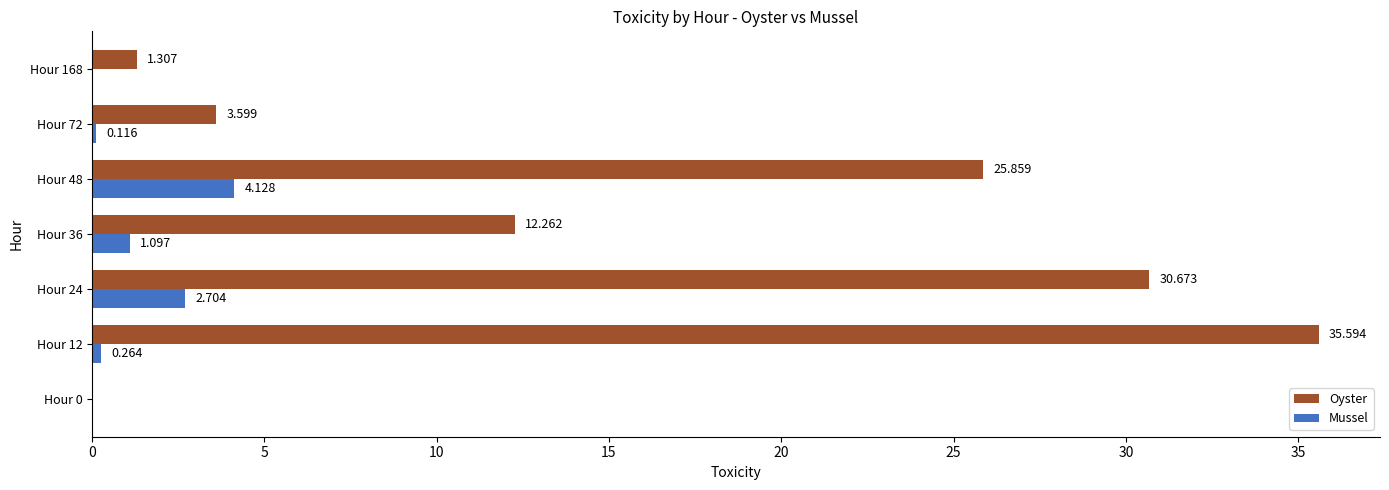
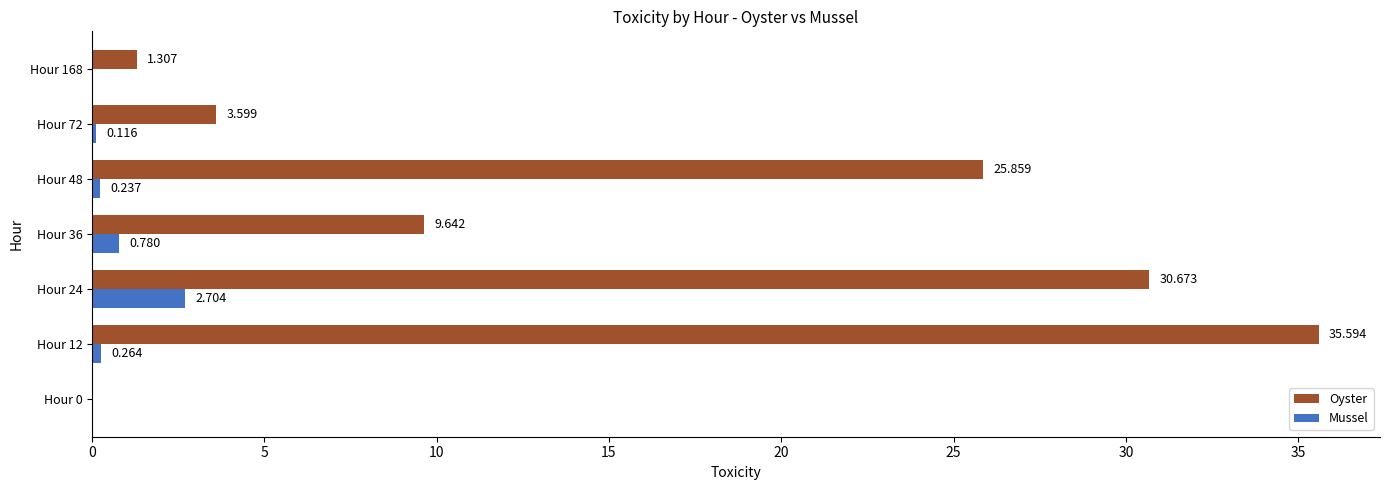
  {
    "Oyster": {
      "Hour 168": 1.307,
      "Hour 72": 3.599,
      "Hour 48": 25.859,
-     "Hour 36": 12.262,
+     "Hour 36": 9.642,
      "Hour 24": 30.673,
      "Hour 12": 35.594
    },
    "Mussel": {
      "Hour 72": 0.116,
-     "Hour 48": 4.128,
-     "Hour 36": 1.097,
+     "Hour 48": 0.237,
+     "Hour 36": 0.780,
      "Hour 24": 2.704,
      "Hour 12": 0.264
    }
  }
